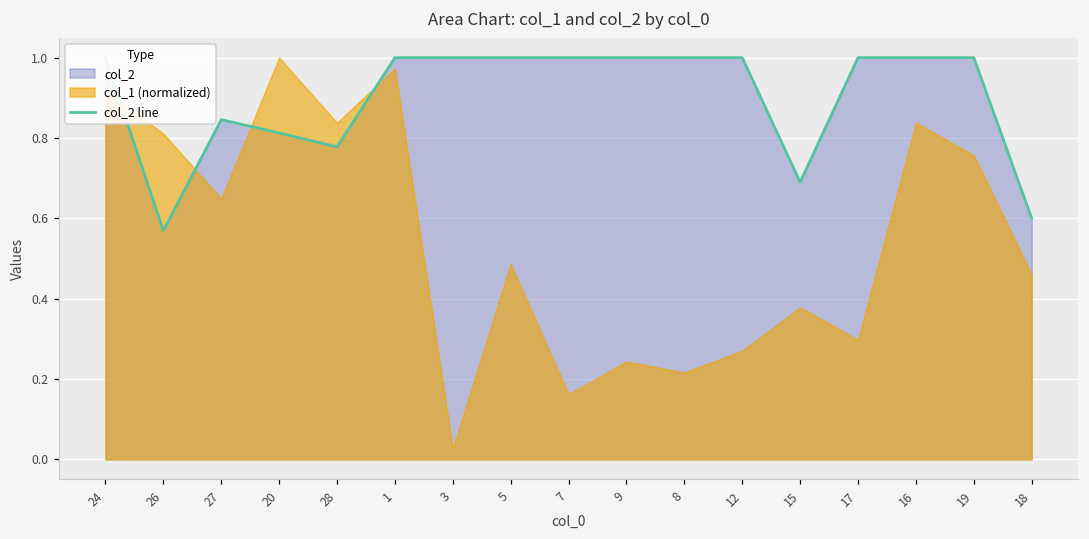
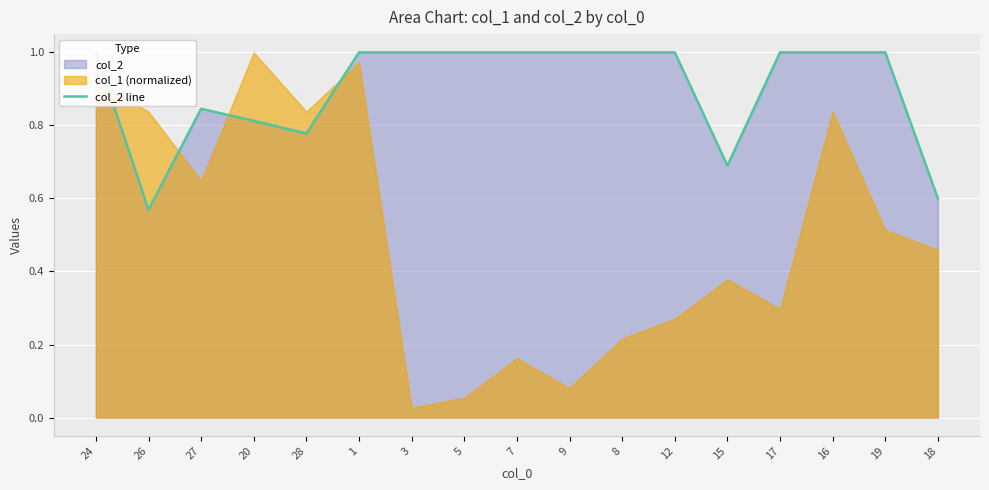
  {
    "col_2": {
      "26": 0.57,
      "27": 0.85,
      "20": 0.81,
      "28": 0.78,
      "1": 1.00,
      "3": 1.00,
      "5": 1.00,
      "7": 1.00,
      "9": 1.00,
      "8": 1.00,
      "12": 1.00,
      "15": 0.69,
      "17": 1.00,
      "16": 1.00,
      "19": 1.00,
      "18": 0.60
    },
    "col_1 (normalized)": {
-     "26": 0.81,
+     "26": 0.84,
      "27": 0.65,
      "20": 1.00,
      "28": 0.84,
      "1": 0.97,
      "3": 0.03,
-     "5": 0.49,
+     "5": 0.05,
      "7": 0.16,
-     "9": 0.24,
+     "9": 0.08,
      "8": 0.22,
      "12": 0.27,
      "15": 0.38,
      "17": 0.30,
      "16": 0.84,
-     "19": 0.76,
+     "19": 0.51,
      "18": 0.46
    }
  }
